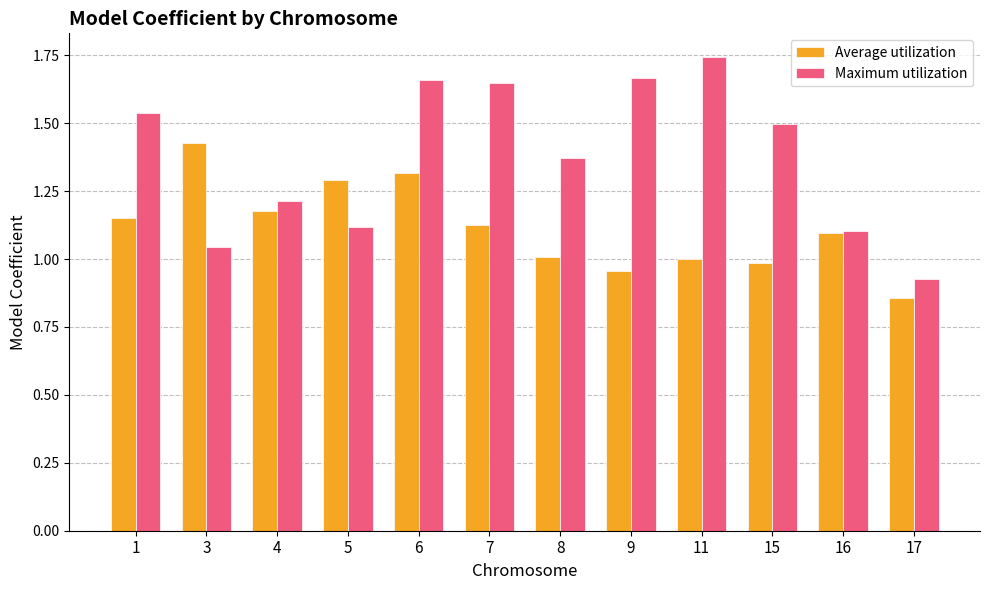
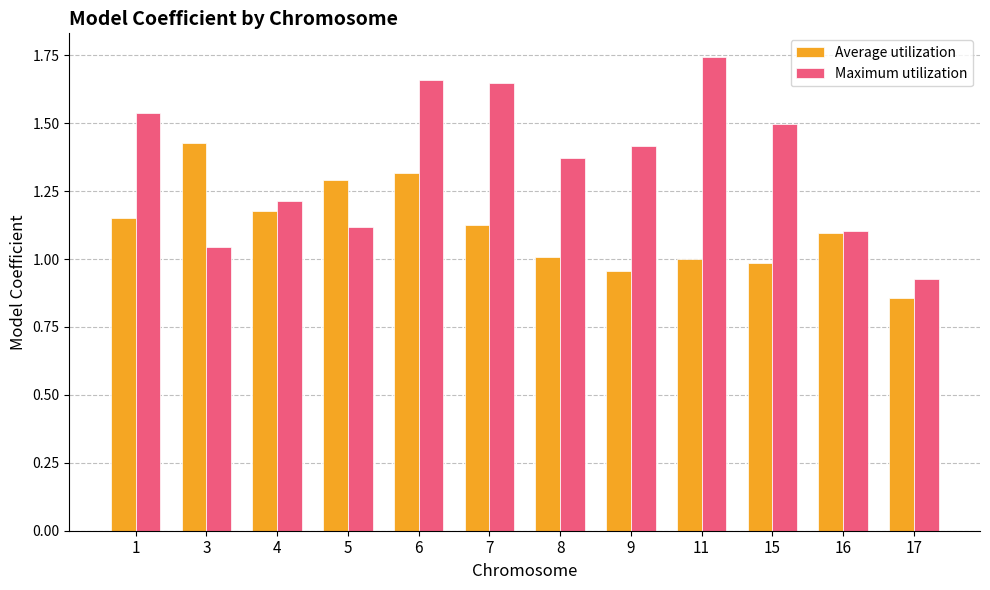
  {
    "Average utilization": {
      "1": 1.15,
      "3": 1.43,
      "4": 1.18,
      "5": 1.29,
      "6": 1.32,
      "7": 1.13,
      "8": 1.01,
      "9": 0.96,
      "11": 1.00,
      "15": 0.99,
      "16": 1.10,
      "17": 0.86
    },
    "Maximum utilization": {
      "1": 1.54,
      "3": 1.04,
      "4": 1.22,
      "5": 1.12,
      "6": 1.66,
      "7": 1.65,
      "8": 1.37,
-     "9": 1.67,
+     "9": 1.42,
      "11": 1.74,
      "15": 1.50,
      "16": 1.10,
      "17": 0.93
    }
  }
